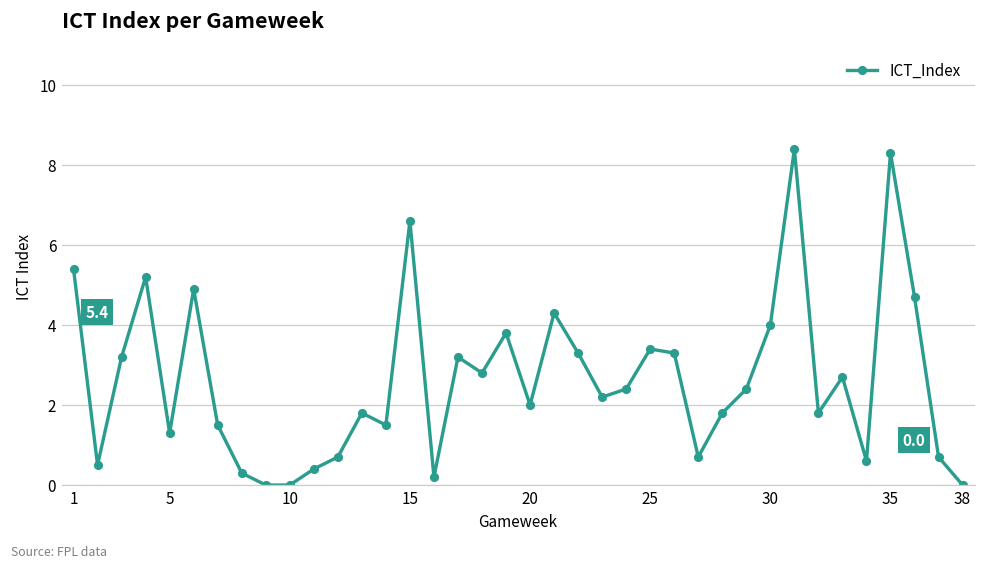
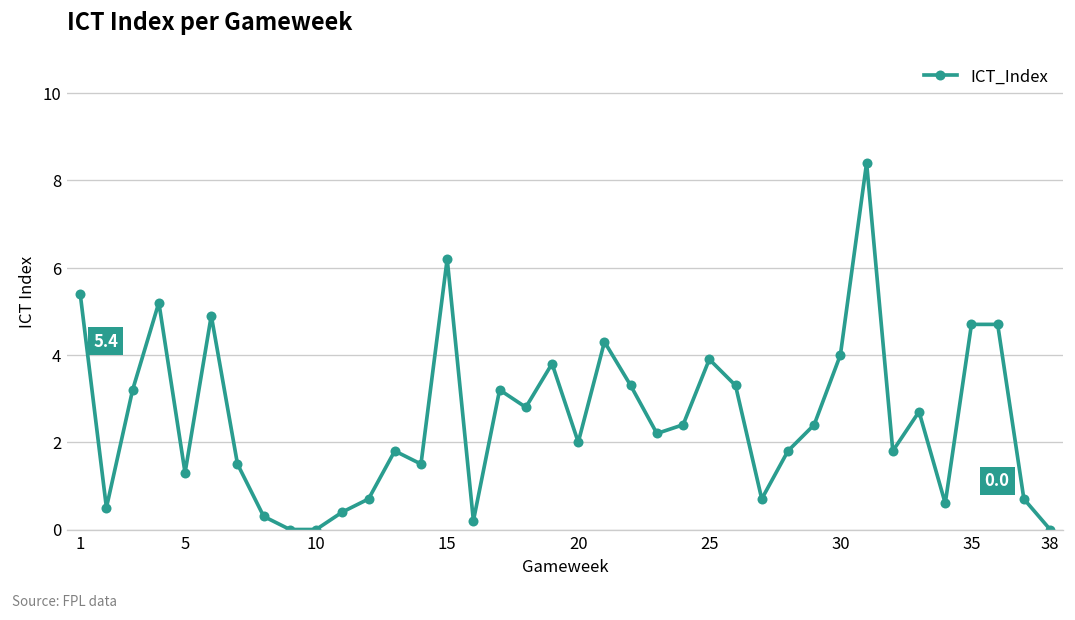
  {
    "1": 5.4,
    "5": 1.3,
    "10": 0.0,
-   "15": 6.6,
+   "15": 6.2,
    "20": 2.0,
-   "25": 3.4,
+   "25": 3.9,
    "30": 4.0,
-   "35": 8.3,
+   "35": 4.7,
    "38": 0.0
  }
